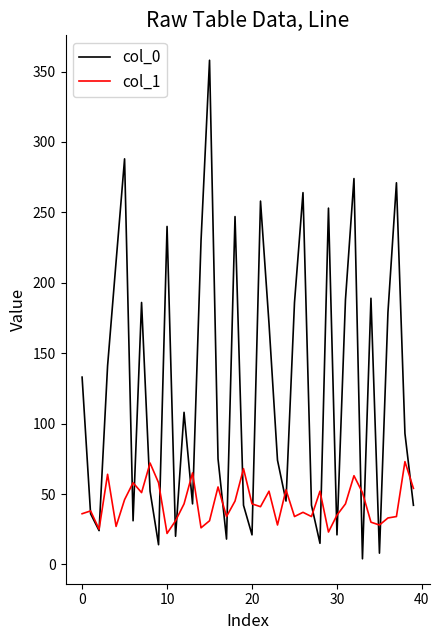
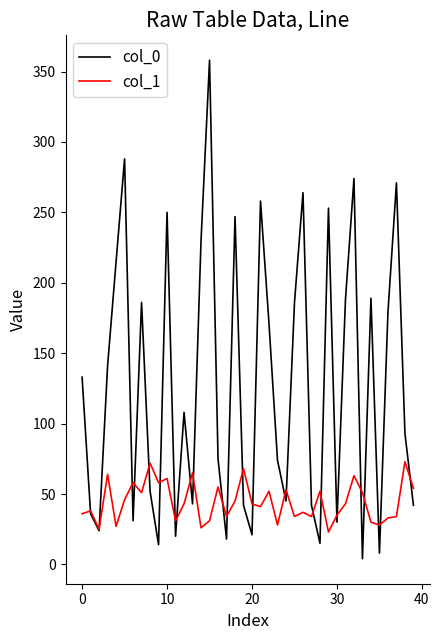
  {
    "col_0": {
      "0": 133,
-     "10": 240,
+     "10": 250,
      "20": 21,
-     "30": 21
+     "30": 30
    },
    "col_1": {
      "0": 36,
-     "10": 22,
+     "10": 61,
      "20": 43,
      "30": 35
    }
  }
